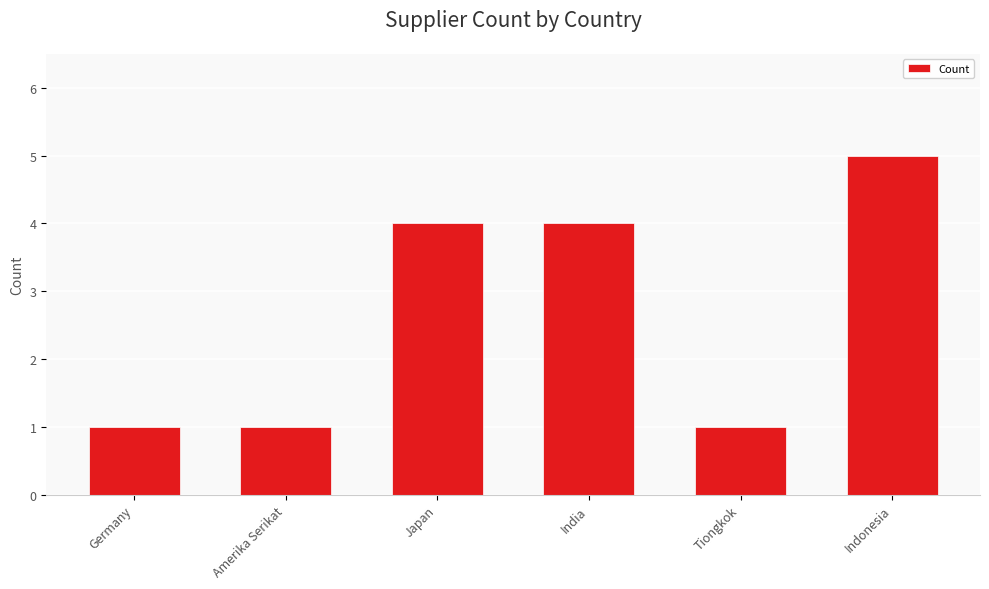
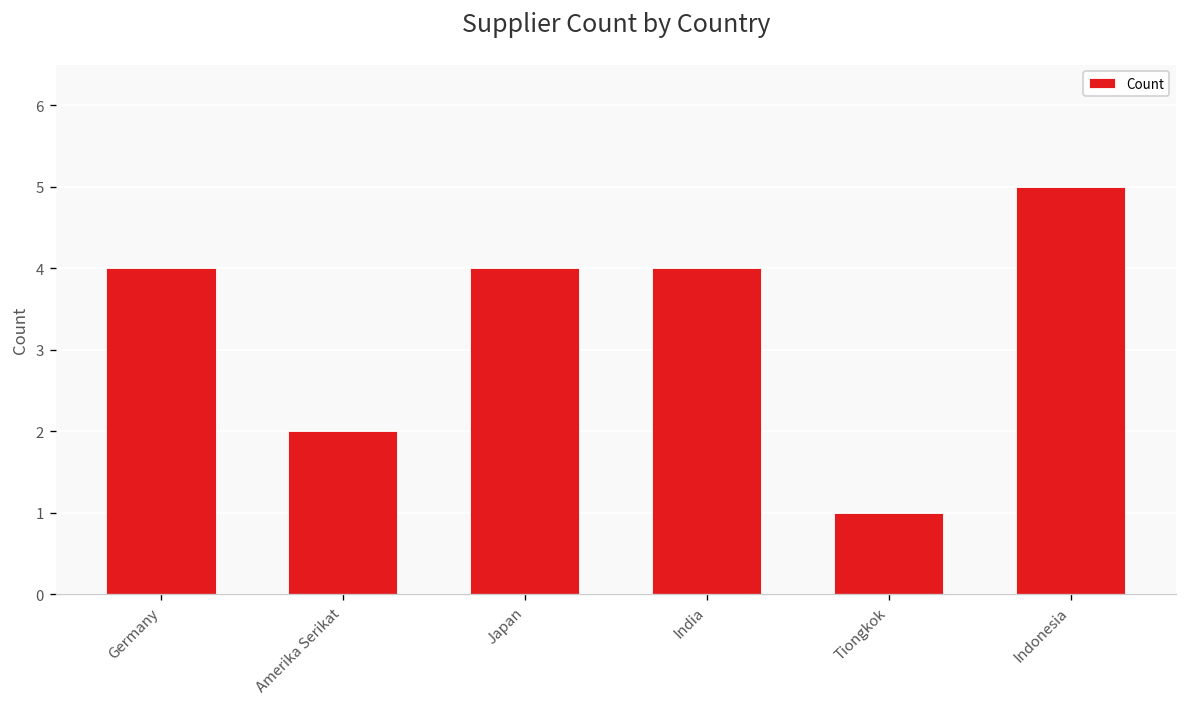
  {
-   "Germany": 1,
-   "Amerika Serikat": 1,
+   "Germany": 4,
+   "Amerika Serikat": 2,
    "Japan": 4,
    "India": 4,
    "Tiongkok": 1,
    "Indonesia": 5
  }
